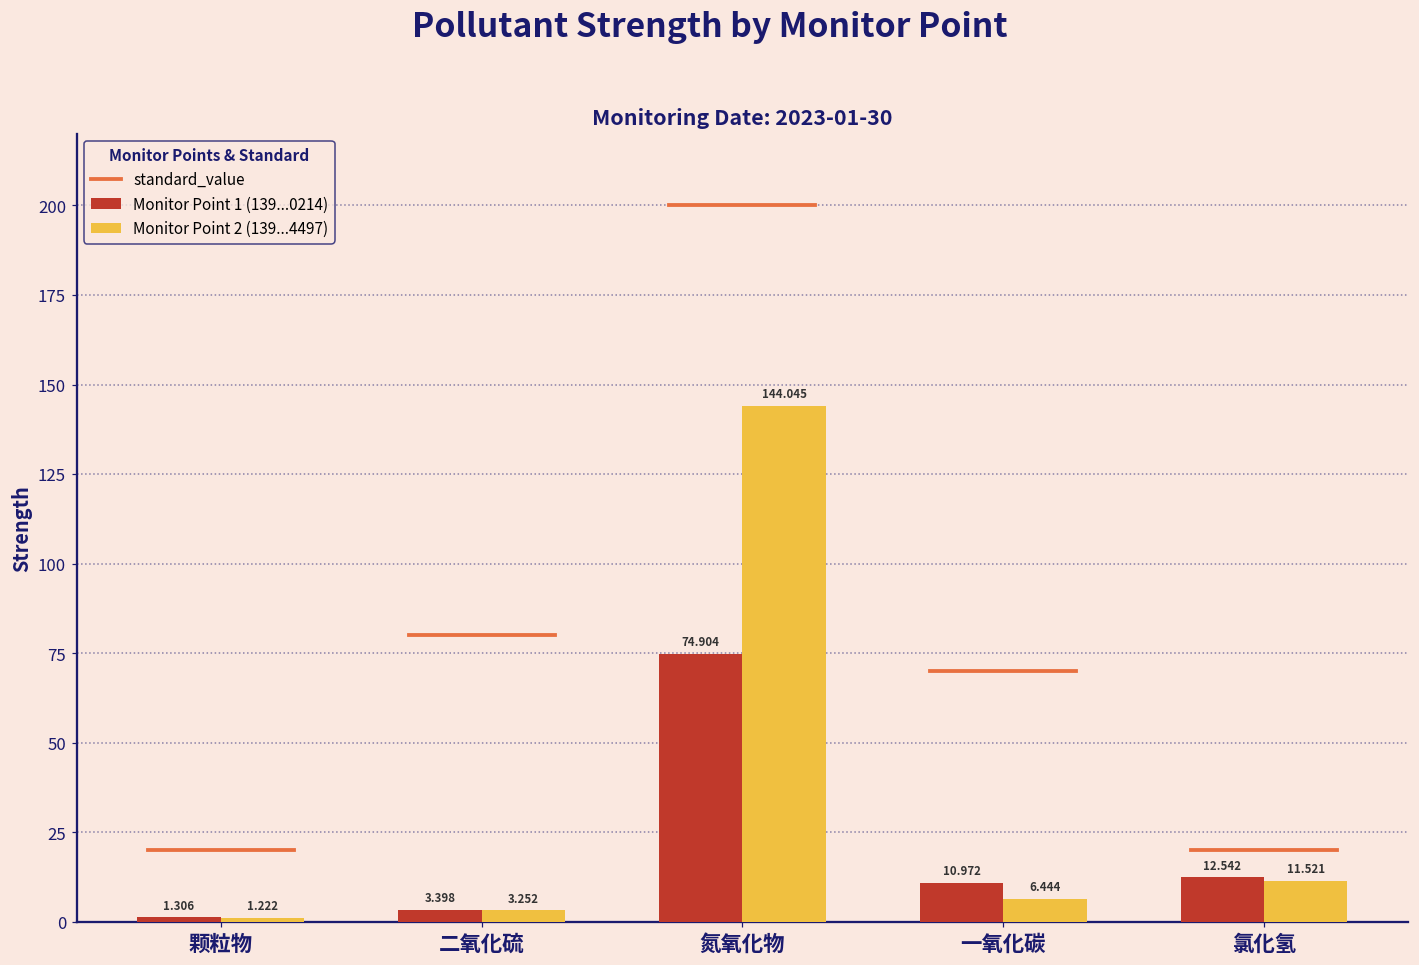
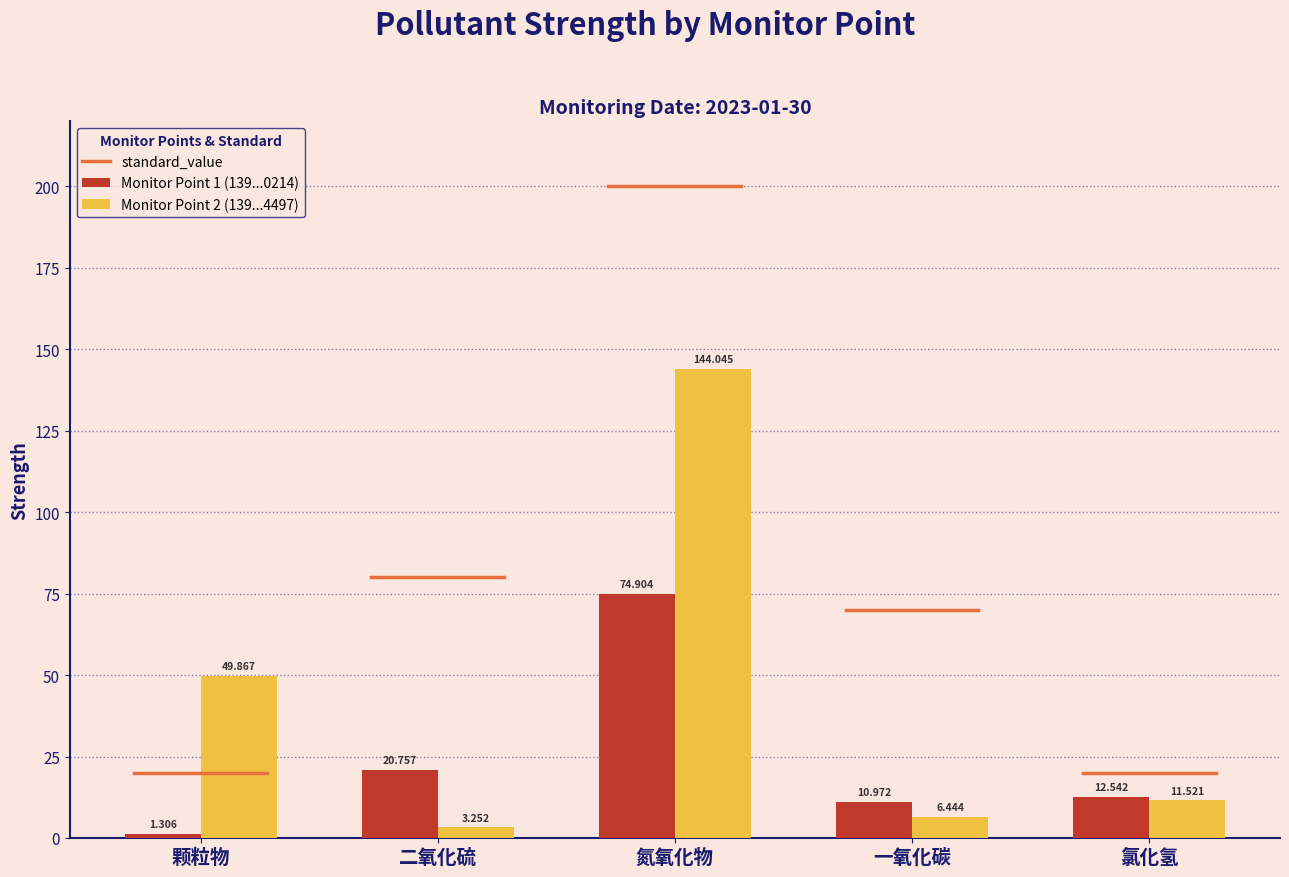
  {
    "Monitor Point 1 (139...0214)": {
      "颗粒物": 1.306,
-     "二氧化硫": 3.398,
+     "二氧化硫": 20.757,
      "氮氧化物": 74.904,
      "一氧化碳": 10.972,
      "氯化氢": 12.542
    },
    "Monitor Point 2 (139...4497)": {
-     "颗粒物": 1.222,
+     "颗粒物": 49.867,
      "二氧化硫": 3.252,
      "氮氧化物": 144.045,
      "一氧化碳": 6.444,
      "氯化氢": 11.521
    }
  }
